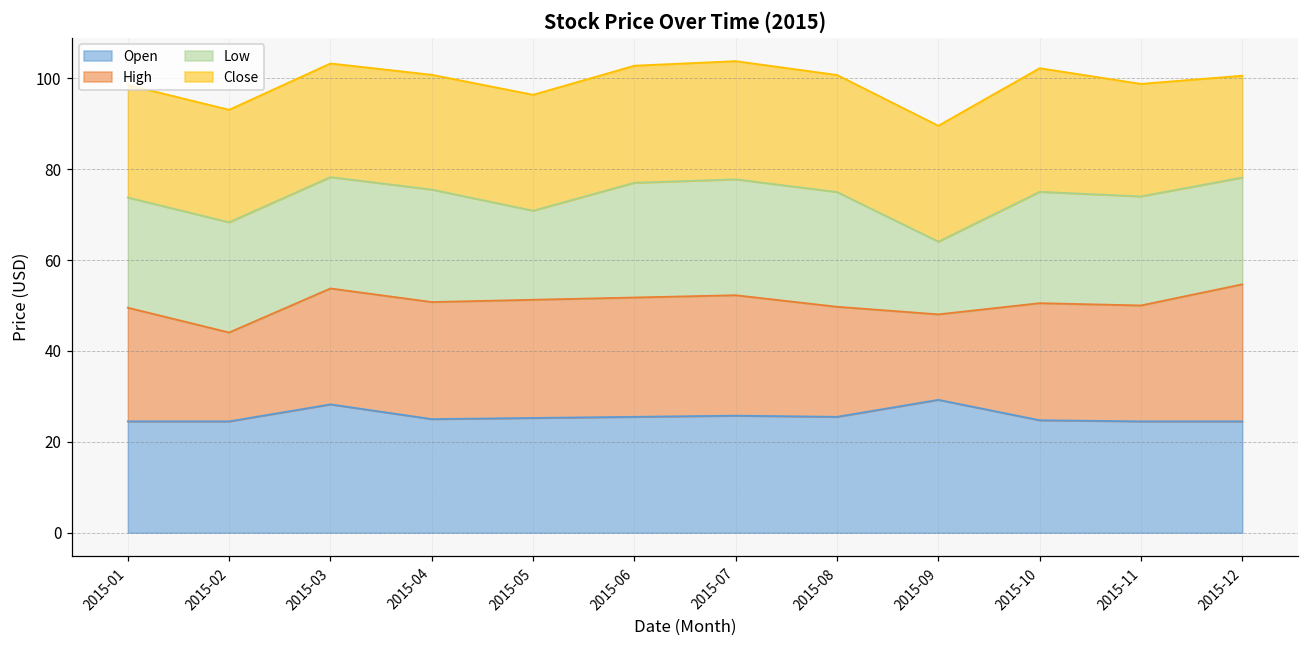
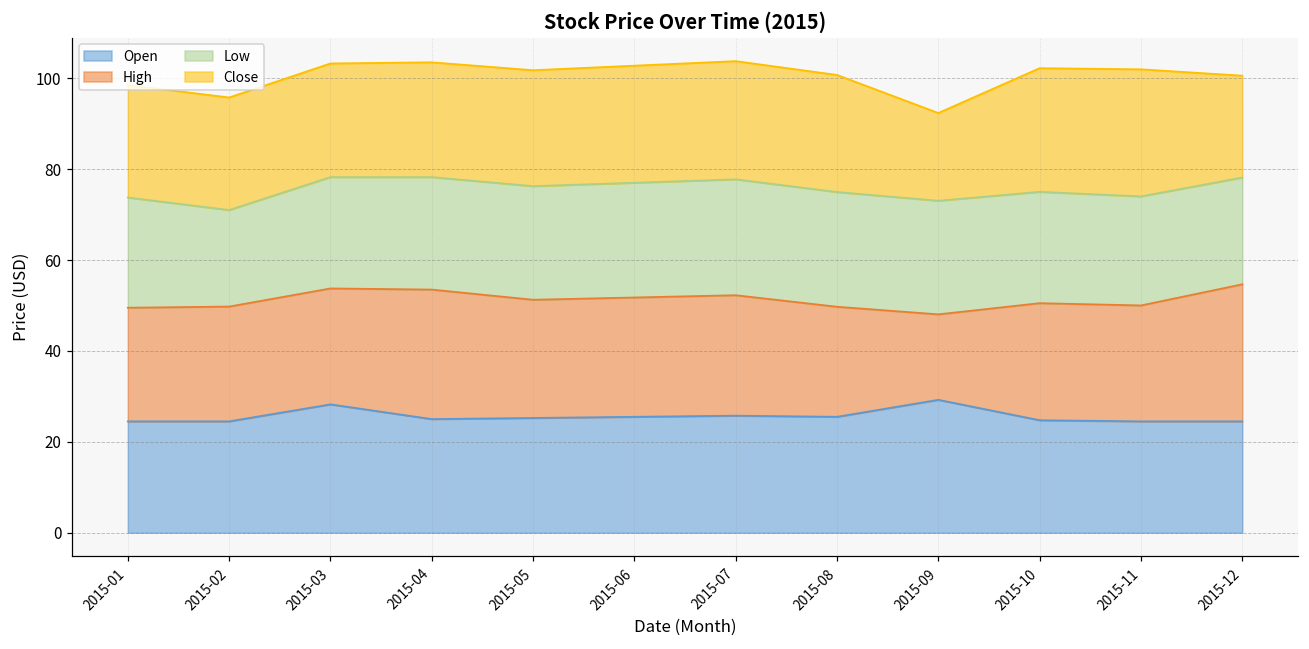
  {
    "Open": {
      "2015-01": 25,
      "2015-02": 25,
      "2015-03": 28,
      "2015-04": 25,
      "2015-05": 25,
      "2015-06": 26,
      "2015-07": 26,
      "2015-08": 26,
      "2015-09": 29,
      "2015-10": 25,
      "2015-11": 25,
      "2015-12": 25
    },
    "High": {
      "2015-01": 25,
-     "2015-02": 20,
+     "2015-02": 25,
      "2015-03": 25,
-     "2015-04": 26,
+     "2015-04": 28,
      "2015-05": 26,
      "2015-06": 26,
      "2015-07": 27,
      "2015-08": 24,
      "2015-09": 19,
      "2015-10": 26,
      "2015-11": 26,
      "2015-12": 30
    },
    "Low": {
      "2015-01": 24,
-     "2015-02": 24,
+     "2015-02": 21,
      "2015-03": 25,
      "2015-04": 25,
-     "2015-05": 20,
+     "2015-05": 25,
      "2015-06": 25,
      "2015-07": 26,
      "2015-08": 25,
-     "2015-09": 16,
+     "2015-09": 25,
      "2015-10": 25,
      "2015-11": 24,
      "2015-12": 24
    },
    "Close": {
      "2015-02": 25,
      "2015-03": 25,
      "2015-04": 25,
      "2015-05": 26,
      "2015-06": 26,
      "2015-07": 26,
      "2015-08": 26,
-     "2015-09": 26,
+     "2015-09": 19,
      "2015-10": 27,
-     "2015-11": 25,
+     "2015-11": 28,
      "2015-12": 22
    }
  }
